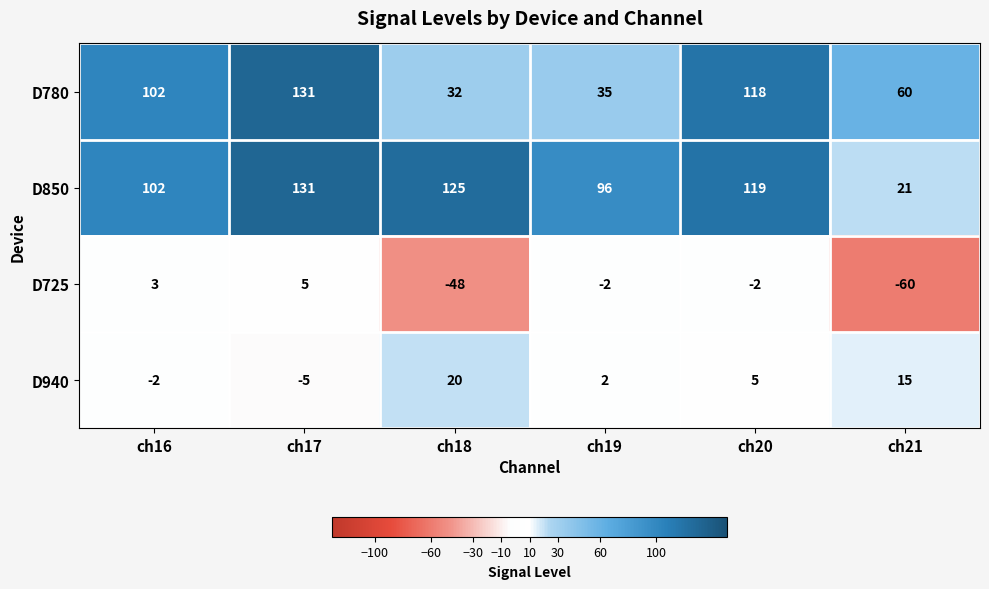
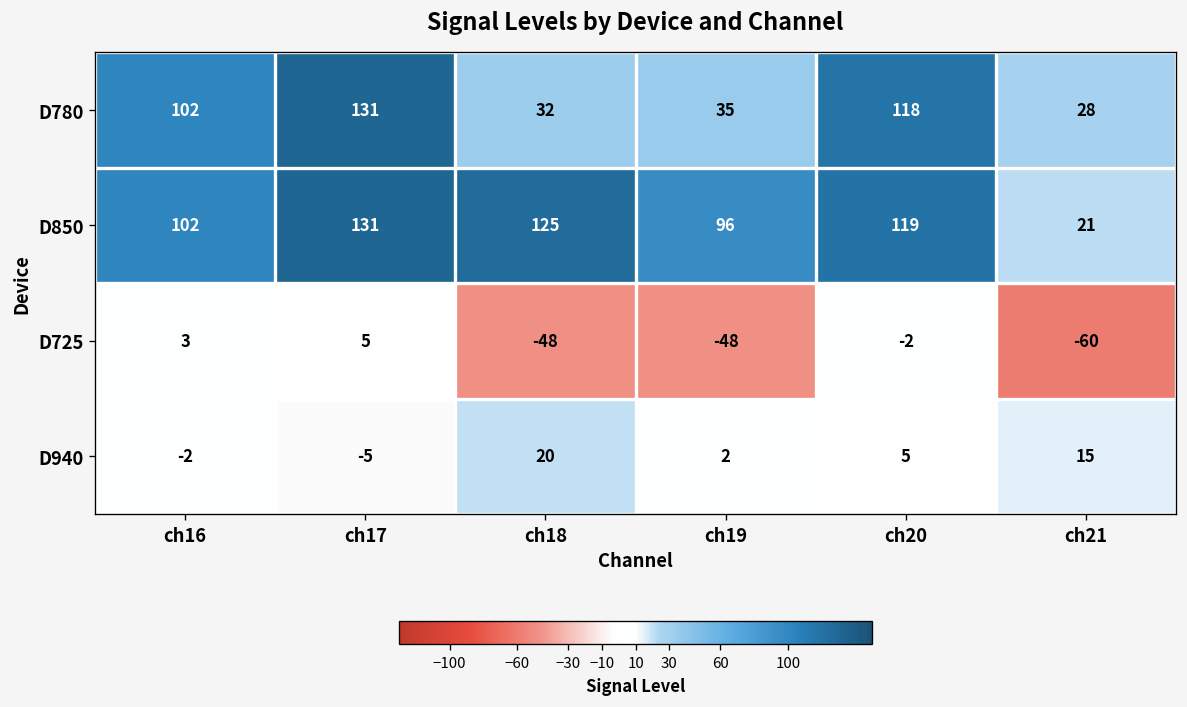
  {
    "D780": {
      "ch16": 102,
      "ch17": 131,
      "ch18": 32,
      "ch19": 35,
      "ch20": 118,
-     "ch21": 60
+     "ch21": 28
    },
    "D850": {
      "ch16": 102,
      "ch17": 131,
      "ch18": 125,
      "ch19": 96,
      "ch20": 119,
      "ch21": 21
    },
    "D725": {
      "ch16": 3,
      "ch17": 5,
      "ch18": -48,
-     "ch19": -2,
+     "ch19": -48,
      "ch20": -2,
      "ch21": -60
    },
    "D940": {
      "ch16": -2,
      "ch17": -5,
      "ch18": 20,
      "ch19": 2,
      "ch20": 5,
      "ch21": 15
    }
  }
